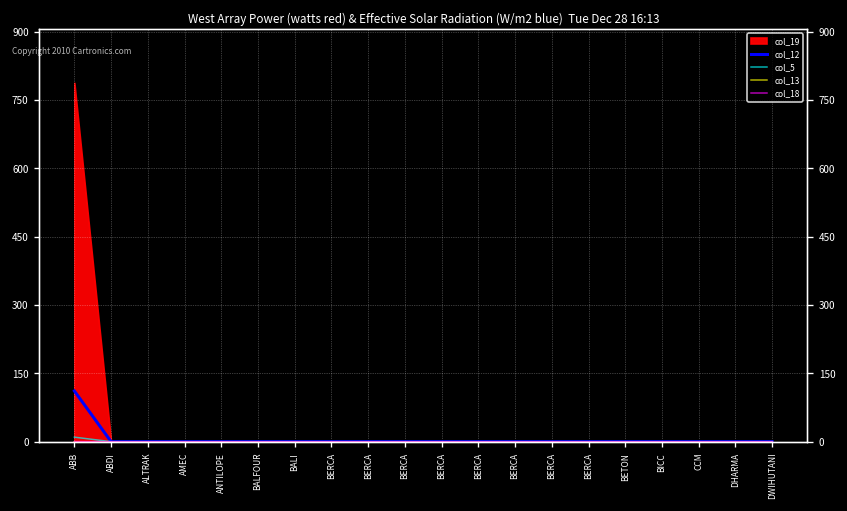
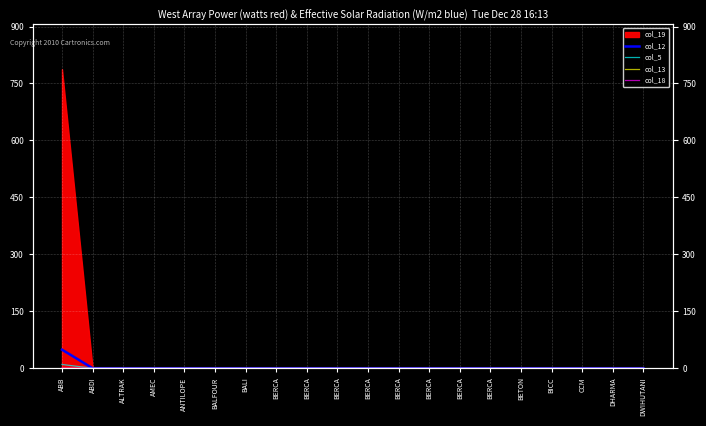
  {
    "col_12": {
-     "ABB": 110
+     "ABB": 50
    },
    "col_19": {
      "ABB": 790
    },
    "col_5": {
      "ABB": 10
    },
    "col_18": {
      "ABB": 0
    }
  }
